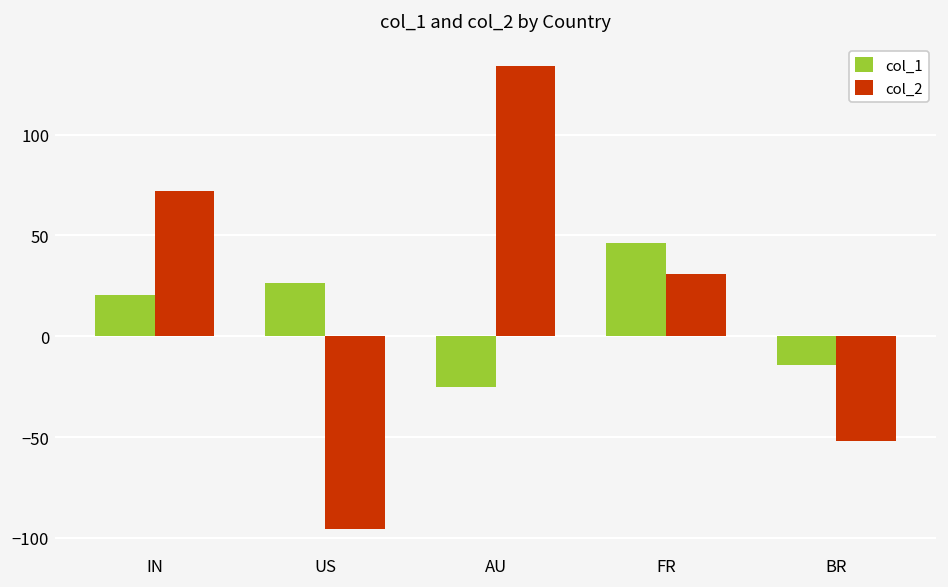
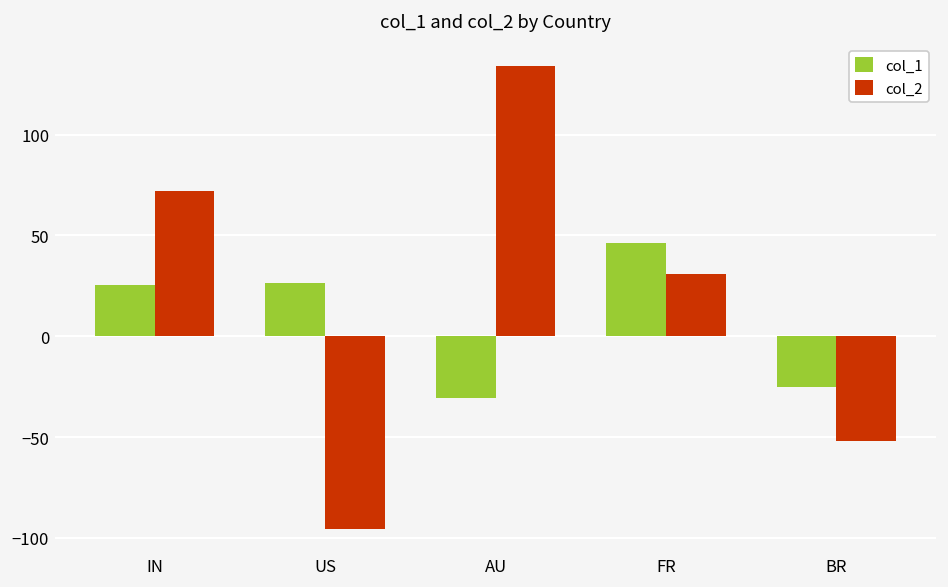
  {
    "col_1": {
-     "IN": 21,
+     "IN": 25,
      "US": 26,
-     "AU": -25,
+     "AU": -31,
      "FR": 46,
-     "BR": -14
+     "BR": -25
    },
    "col_2": {
      "IN": 72,
      "US": -96,
      "AU": 134,
      "FR": 31,
      "BR": -52
    }
  }
